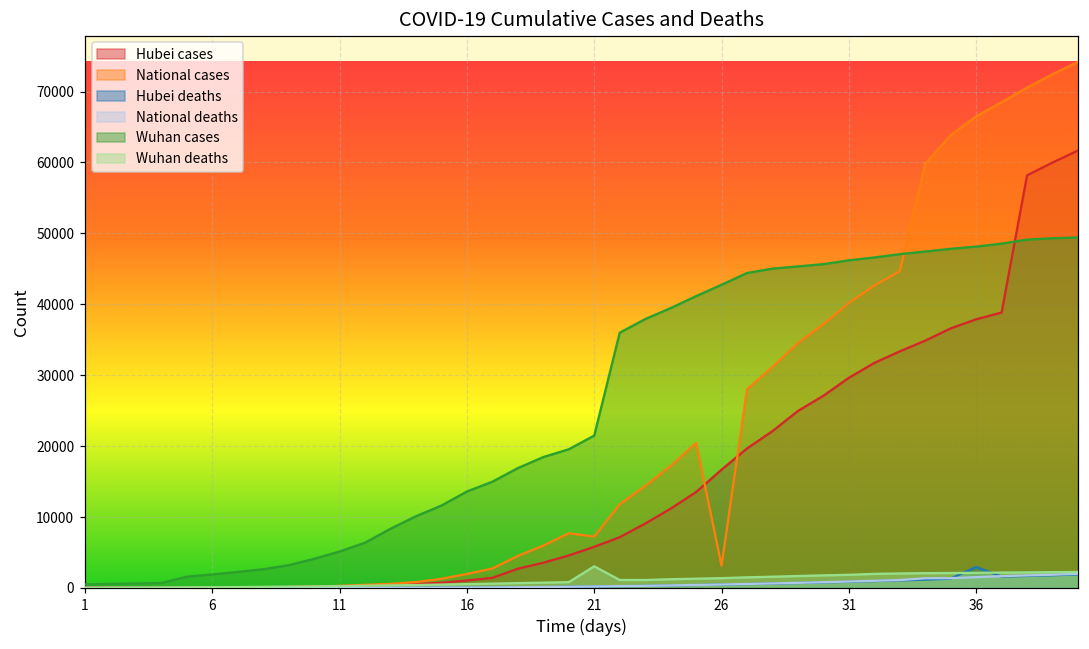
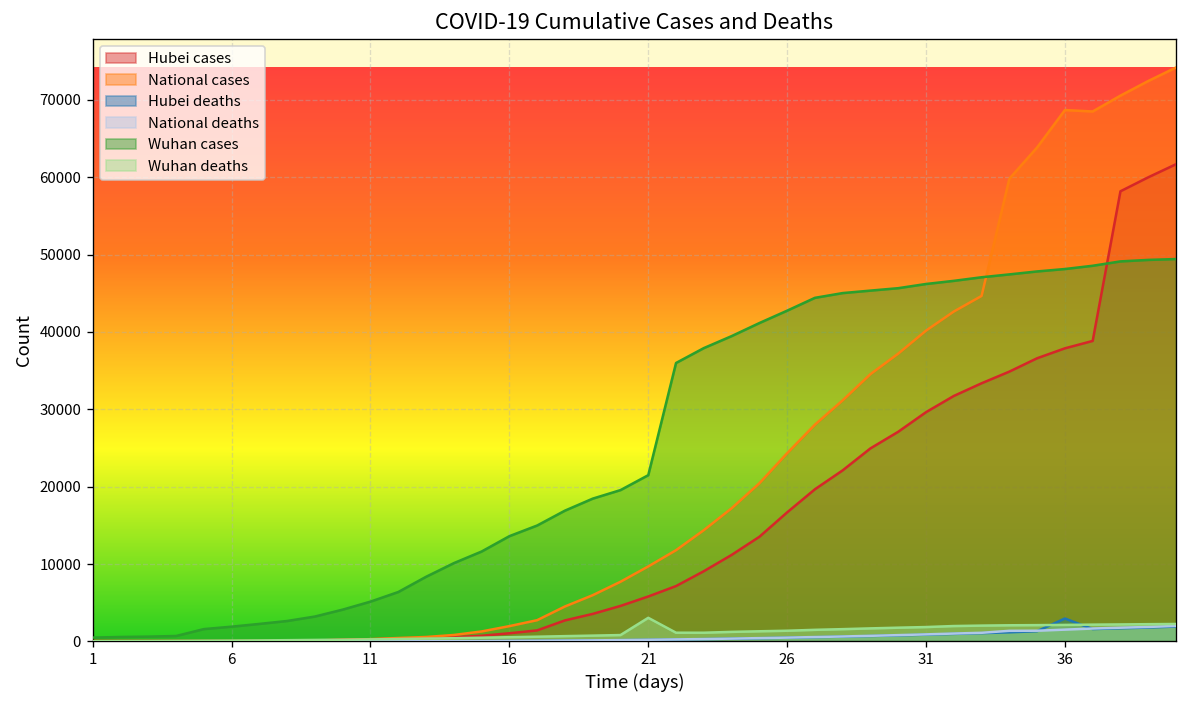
  {
    "Hubei cases": {
      "16": 1000,
      "21": 6000,
      "26": 17000,
      "31": 30000,
      "36": 38000
    },
    "National cases": {
      "16": 2000,
-     "21": 7000,
-     "26": 3000,
+     "21": 10000,
+     "26": 24000,
      "31": 40000,
-     "36": 66000
+     "36": 69000
    },
    "Hubei deaths": {
      "36": 3000
    },
    "National deaths": {
      "36": 2000
    },
    "Wuhan cases": {
      "1": 0,
      "6": 2000,
      "11": 5000,
      "16": 14000,
      "21": 21000,
      "26": 43000,
      "31": 46000,
      "36": 48000
    },
    "Wuhan deaths": {
      "16": 1000,
      "21": 3000,
      "26": 1000,
      "31": 2000,
      "36": 2000
    }
  }
